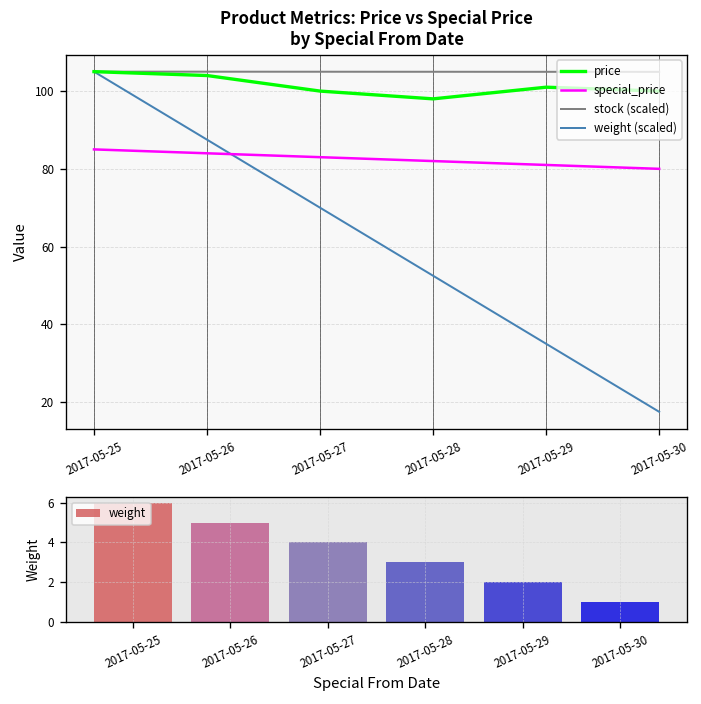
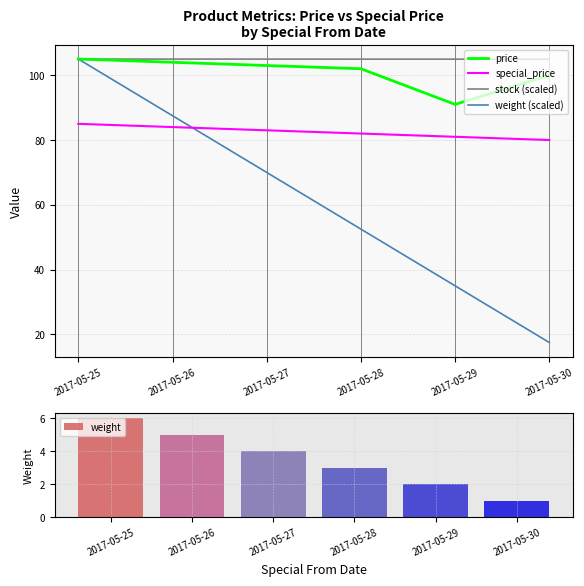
  {
    "Product Metrics: Price vs Special Price by Special From Date": {
      "price": {
        "2017-05-26": 104,
-       "2017-05-27": 100,
-       "2017-05-28": 98,
-       "2017-05-29": 101
+       "2017-05-27": 103,
+       "2017-05-28": 102,
+       "2017-05-29": 91
      },
      "special_price": {
        "2017-05-25": 85,
        "2017-05-26": 84,
        "2017-05-27": 83,
        "2017-05-28": 82,
        "2017-05-29": 81,
        "2017-05-30": 80
      },
      "stock (scaled)": {
        "2017-05-26": 105,
        "2017-05-27": 105,
        "2017-05-28": 105,
        "2017-05-29": 105
      },
      "weight (scaled)": {
        "2017-05-26": 88,
        "2017-05-27": 70,
        "2017-05-28": 53,
        "2017-05-29": 35,
        "2017-05-30": 18
      }
    }
  }
